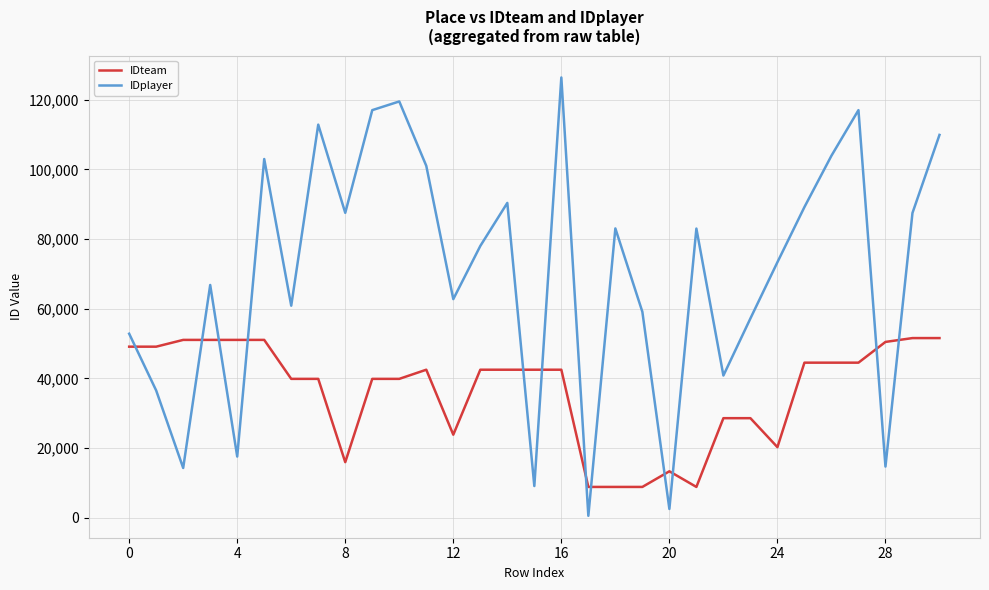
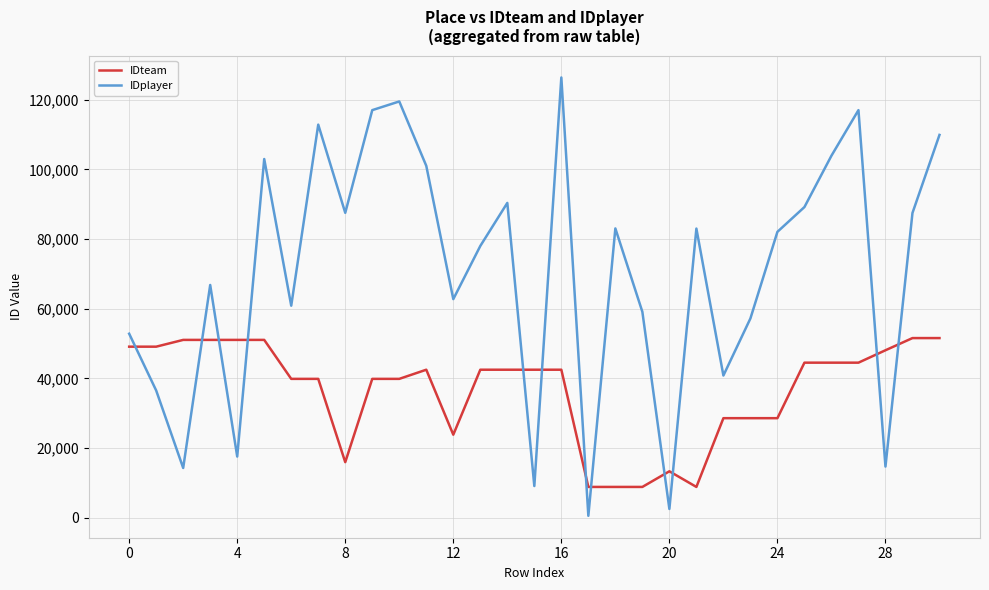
  {
    "IDteam": {
      "0": "49,000",
      "4": "51,000",
      "8": "16,000",
      "12": "24,000",
      "16": "43,000",
      "20": "13,000",
-     "24": "20,000",
-     "28": "50,000"
+     "24": "29,000",
+     "28": "48,000"
    },
    "IDplayer": {
      "0": "53,000",
      "4": "18,000",
      "8": "88,000",
      "12": "63,000",
      "16": "126,000",
      "20": "3,000",
-     "24": "73,000",
+     "24": "82,000",
      "28": "15,000"
    }
  }
